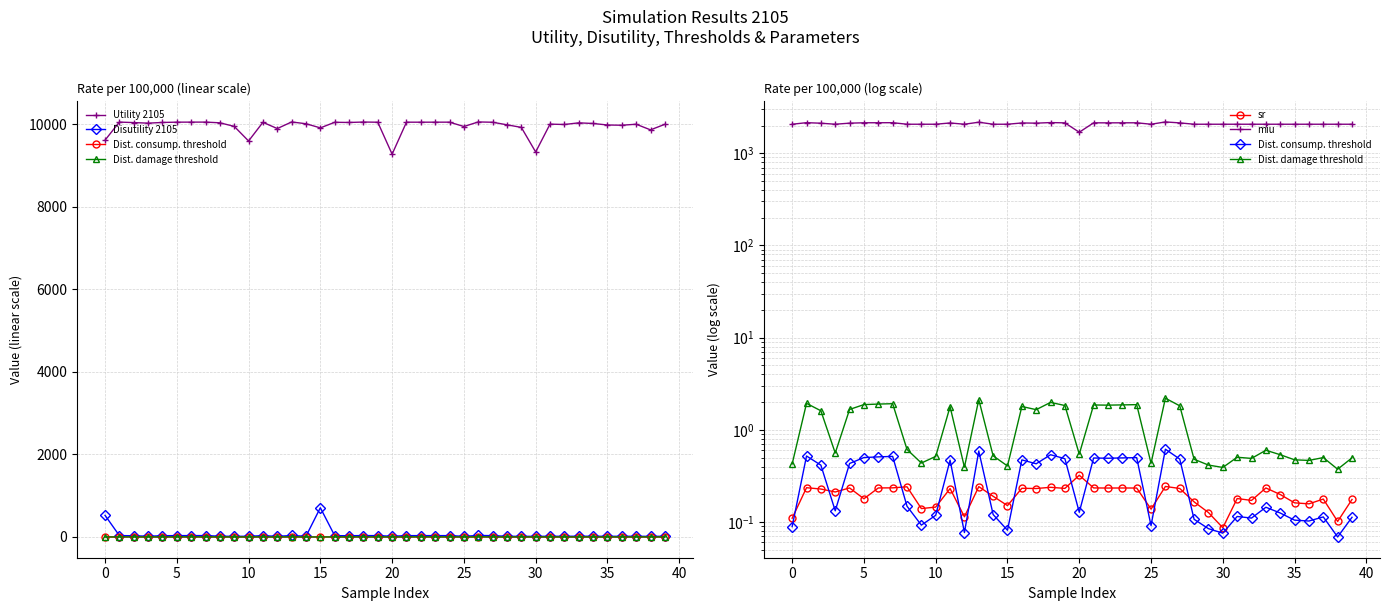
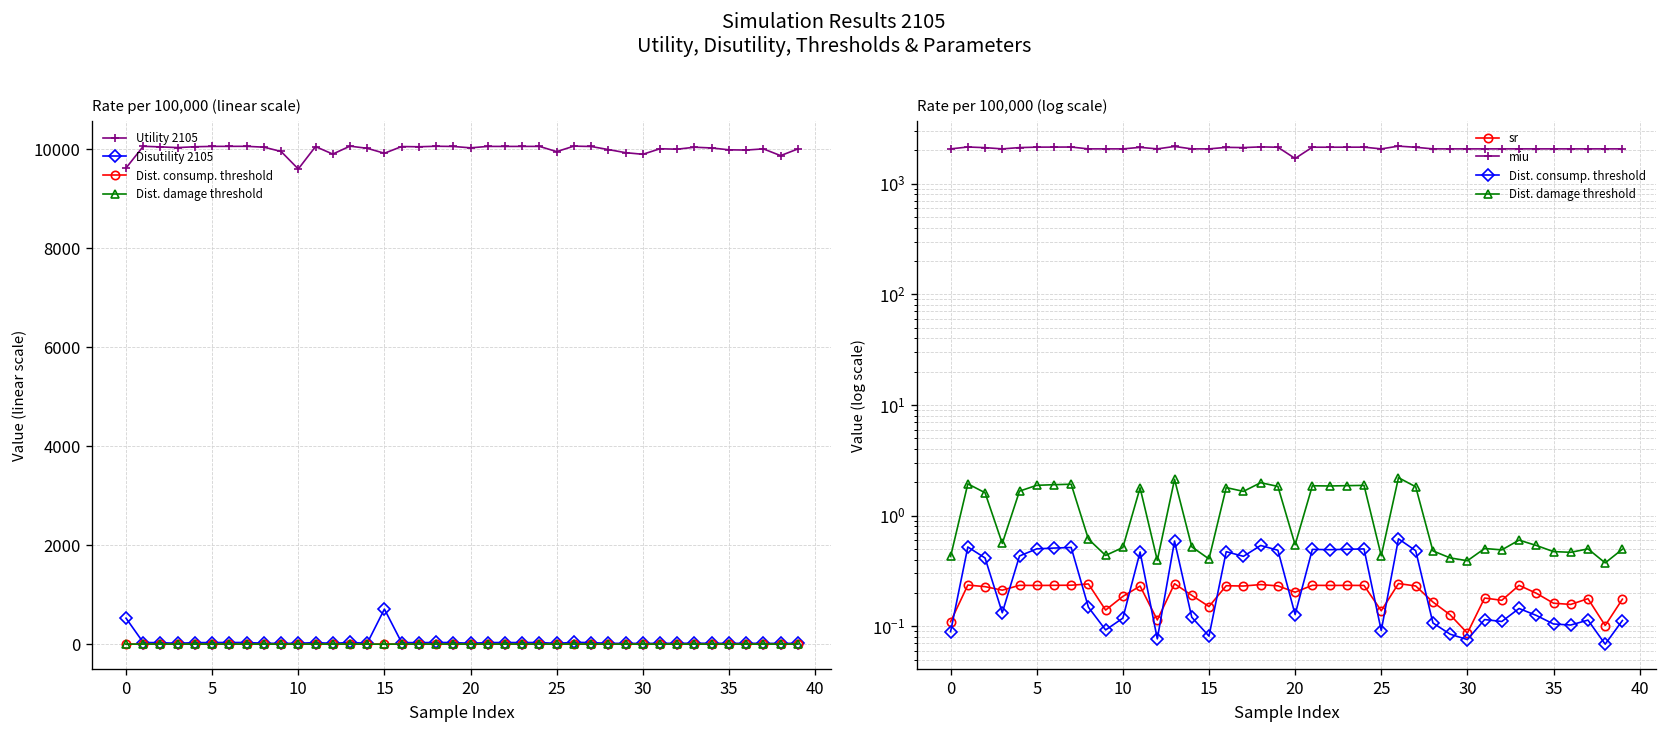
  {
    "Rate per 100,000 (linear scale)": {
      "Utility 2105": {
        "0": 9600,
        "5": 10000,
        "10": 9600,
        "15": 9900,
-       "20": 9300,
+       "20": 10000,
        "25": 9900,
-       "30": 9300,
+       "30": 9900,
        "35": 10000
      },
      "Disutility 2105": {
        "0": 500,
        "15": 700
      },
      "Dist. damage threshold": {
        "0": 0,
        "15": 0
      }
    },
    "Rate per 100,000 (log scale)": {
      "sr": {
        "0": 0.11,
-       "5": 0.18,
-       "10": 0.15,
+       "5": 0.23,
+       "10": 0.19,
        "15": 0.15,
-       "20": 0.32,
+       "20": 0.20,
        "25": 0.14,
        "30": 0.09,
        "35": 0.16
      },
      "miu": {
        "0": 2100,
        "5": 2100,
        "10": 2100,
        "15": 2100,
        "20": 1700,
        "25": 2100,
        "30": 2100,
        "35": 2100
      },
      "Dist. consump. threshold": {
        "0": 0.09,
        "5": 0.5,
        "10": 0.12,
        "15": 0.08,
        "20": 0.13,
        "25": 0.09,
        "30": 0.08,
        "35": 0.10
      },
      "Dist. damage threshold": {
        "0": 0.4,
        "5": 1.9,
        "10": 0.5,
        "15": 0.4,
        "20": 0.5,
        "25": 0.4,
        "30": 0.39,
        "35": 0.5
      }
    }
  }
